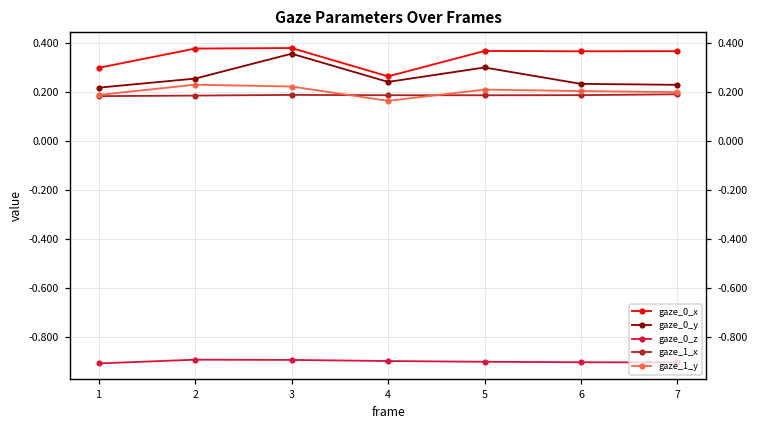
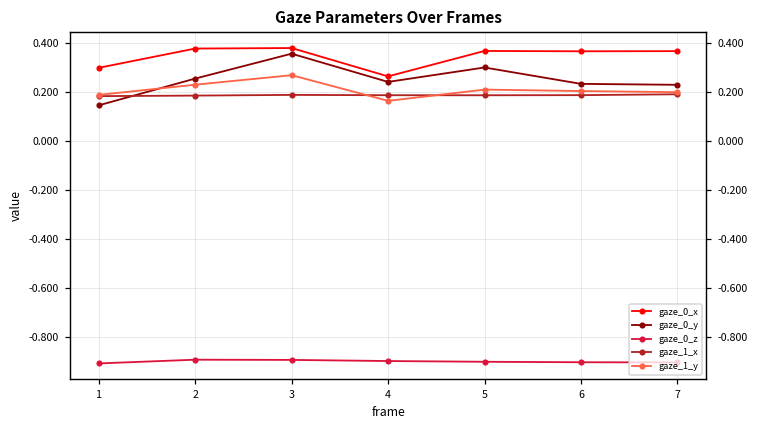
  {
    "gaze_0_x": {
      "1": 0.30,
      "2": 0.38,
      "3": 0.38,
      "4": 0.26,
      "5": 0.37,
      "6": 0.36,
      "7": 0.37
    },
    "gaze_0_y": {
-     "1": 0.22,
+     "1": 0.14,
      "2": 0.25,
      "3": 0.35,
      "4": 0.24,
      "5": 0.30,
      "6": 0.23,
      "7": 0.23
    },
    "gaze_1_y": {
      "2": 0.23,
-     "3": 0.22,
+     "3": 0.27,
      "4": 0.16,
      "5": 0.21,
      "6": 0.20
    }
  }
